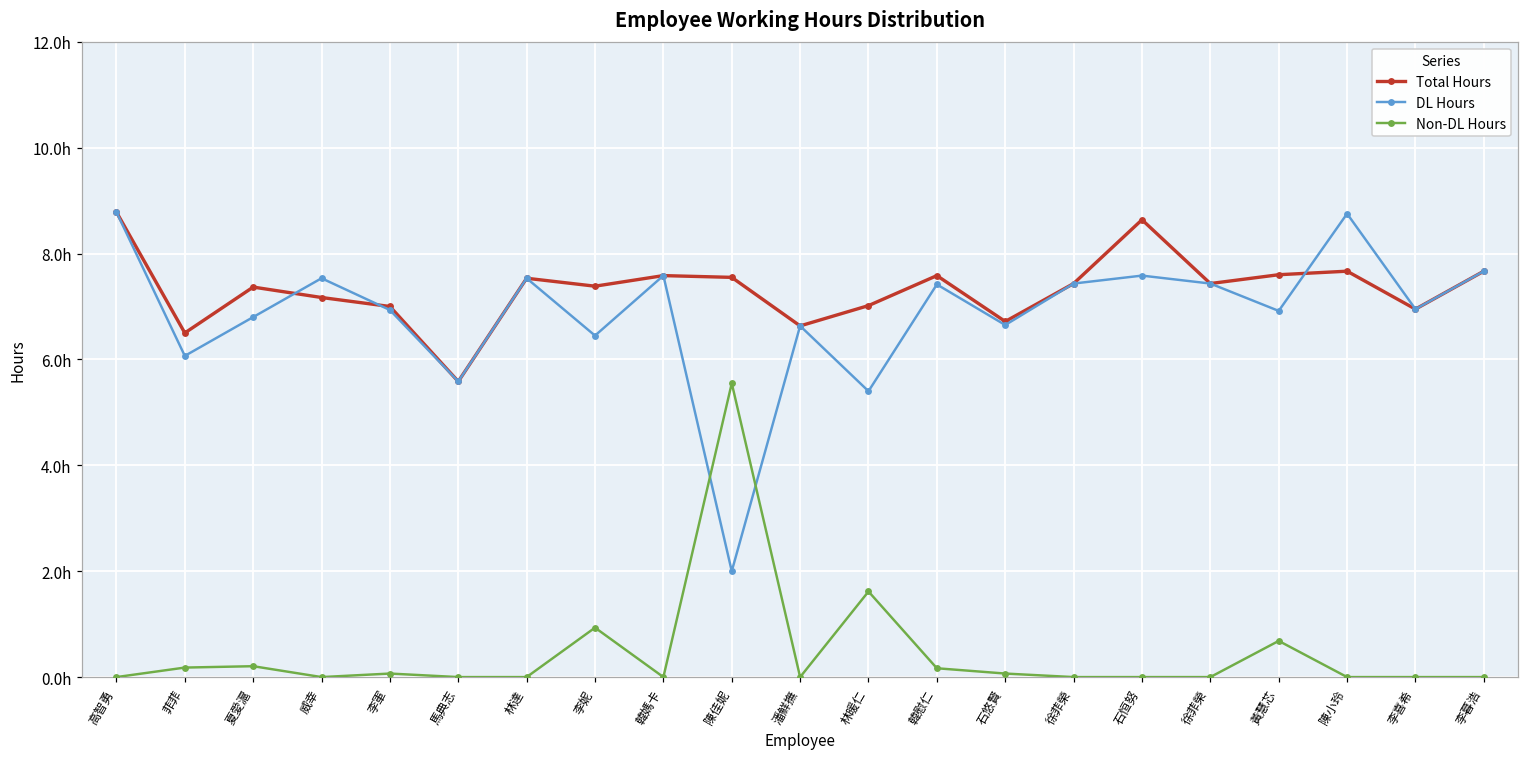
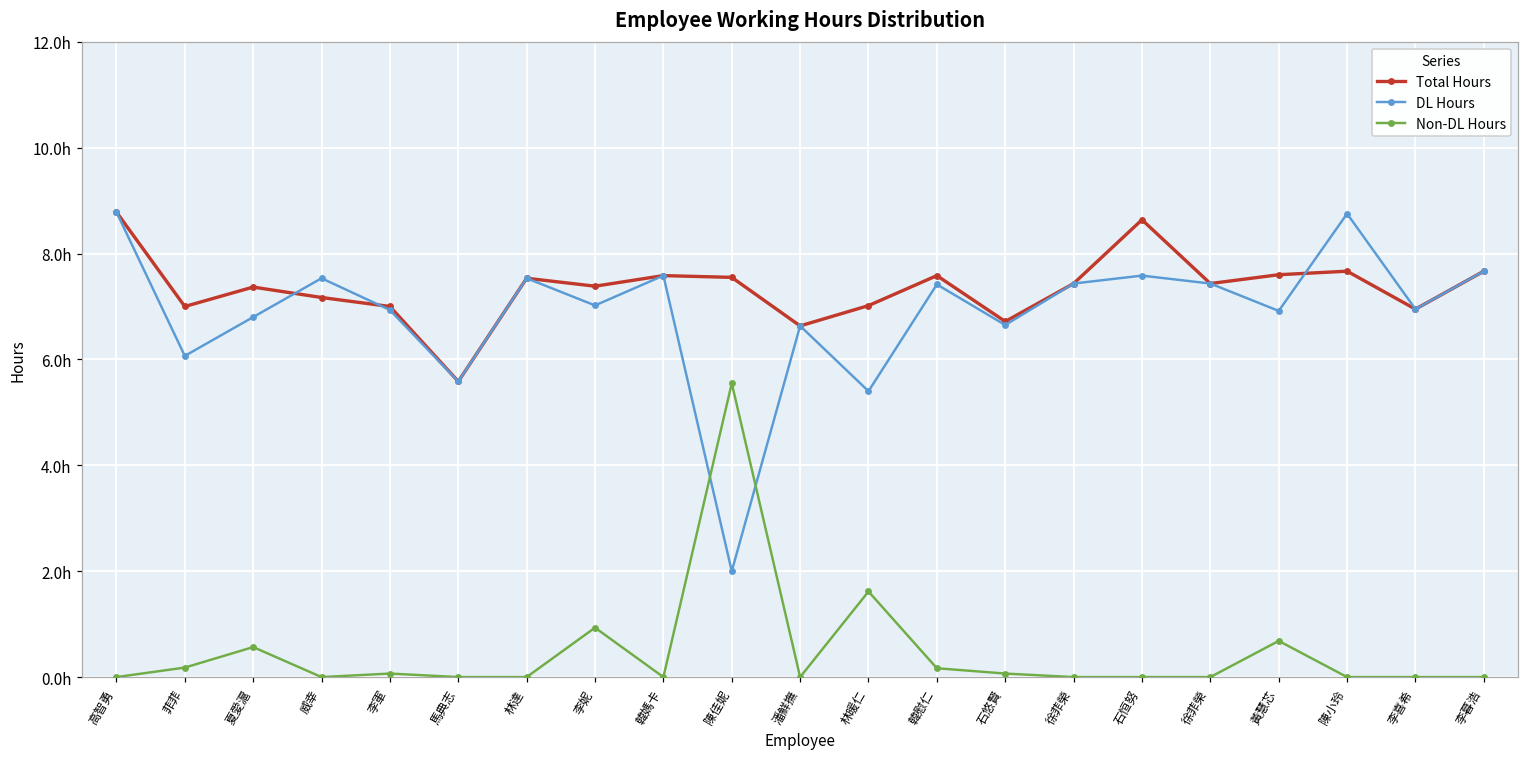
  {
    "Total Hours": {
-     "菲菲": "6.5h",
+     "菲菲": "7.0h",
      "夏愛滬": "7.4h",
      "威幸": "7.2h",
      "李軍": "7.0h",
      "李妮": "7.4h",
      "陳佳妮": "7.6h",
      "林暖仁": "7.0h",
      "韓慰仁": "7.6h",
      "石悠賢": "6.7h",
      "石恒努": "8.6h",
      "黃慧芯": "7.6h",
      "陳小玲": "7.7h"
    },
    "DL Hours": {
      "菲菲": "6.1h",
      "夏愛滬": "6.8h",
      "威幸": "7.5h",
      "李軍": "6.9h",
-     "李妮": "6.5h",
+     "李妮": "7.0h",
      "陳佳妮": "2.0h",
      "林暖仁": "5.4h",
      "韓慰仁": "7.4h",
      "石悠賢": "6.6h",
      "石恒努": "7.6h",
      "黃慧芯": "6.9h",
      "陳小玲": "8.8h"
    },
    "Non-DL Hours": {
      "高智勇": "0.0h",
      "菲菲": "0.2h",
-     "夏愛滬": "0.2h",
+     "夏愛滬": "0.6h",
      "威幸": "0.0h",
      "李軍": "0.1h",
      "馬典志": "0.0h",
      "林達": "0.0h",
      "李妮": "0.9h",
      "韓媽卡": "0.0h",
      "陳佳妮": "5.6h",
      "潘鮮撫": "0.0h",
      "林暖仁": "1.6h",
      "韓慰仁": "0.2h",
      "石悠賢": "0.1h",
      "石恒努": "0.0h",
      "黃慧芯": "0.7h",
      "陳小玲": "0.0h",
      "李喜希": "0.0h",
      "李暮浩": "0.0h"
    }
  }
